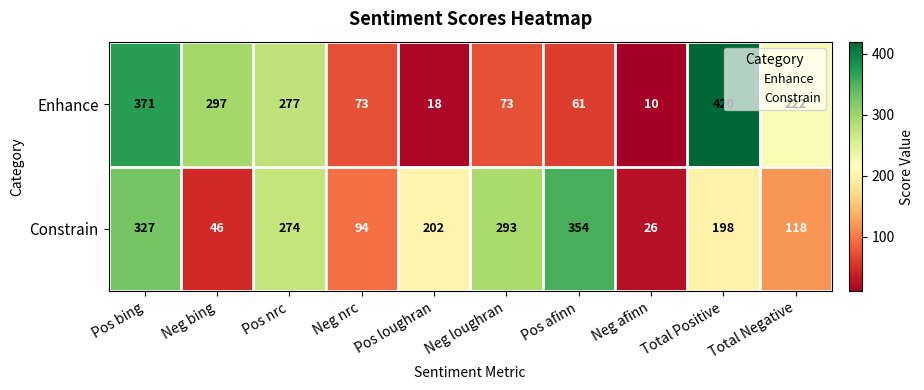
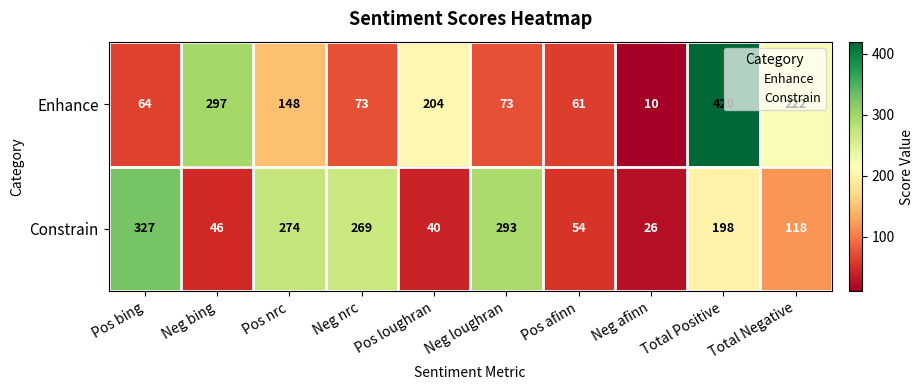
  {
    "Enhance": {
-     "Pos bing": 371,
+     "Pos bing": 64,
      "Neg bing": 297,
-     "Pos nrc": 277,
+     "Pos nrc": 148,
      "Neg nrc": 73,
-     "Pos loughran": 18,
+     "Pos loughran": 204,
      "Neg loughran": 73,
      "Pos afinn": 61,
      "Neg afinn": 10
    },
    "Constrain": {
      "Pos bing": 327,
      "Neg bing": 46,
      "Pos nrc": 274,
-     "Neg nrc": 94,
-     "Pos loughran": 202,
+     "Neg nrc": 269,
+     "Pos loughran": 40,
      "Neg loughran": 293,
-     "Pos afinn": 354,
+     "Pos afinn": 54,
      "Neg afinn": 26,
      "Total Positive": 198,
      "Total Negative": 118
    }
  }
